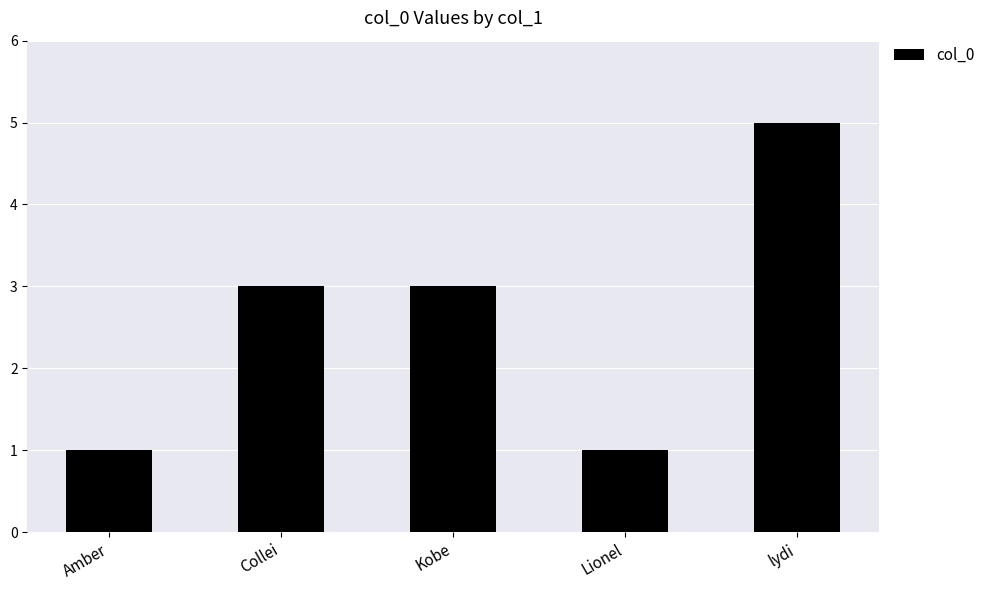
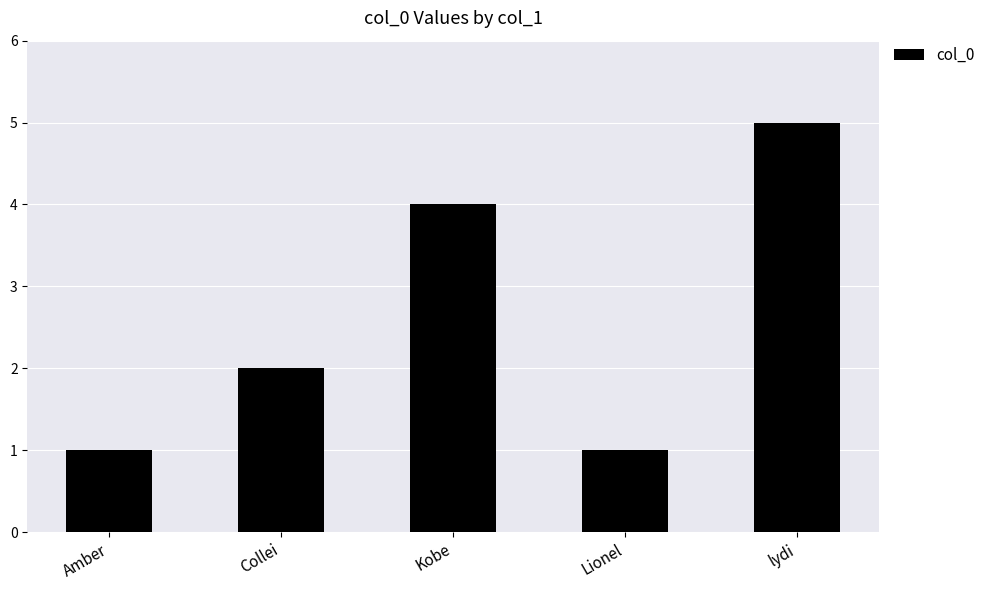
  {
    "Amber": 1,
-   "Collei": 3,
-   "Kobe": 3,
+   "Collei": 2,
+   "Kobe": 4,
    "Lionel": 1,
    "lydi": 5
  }
